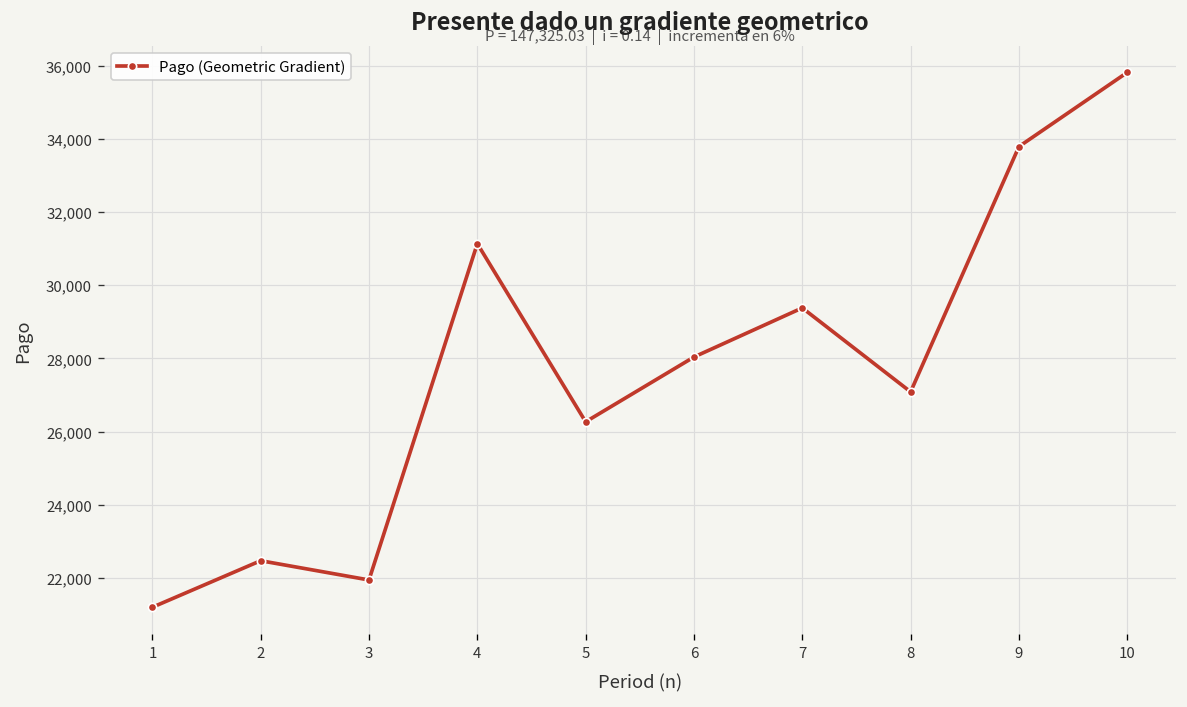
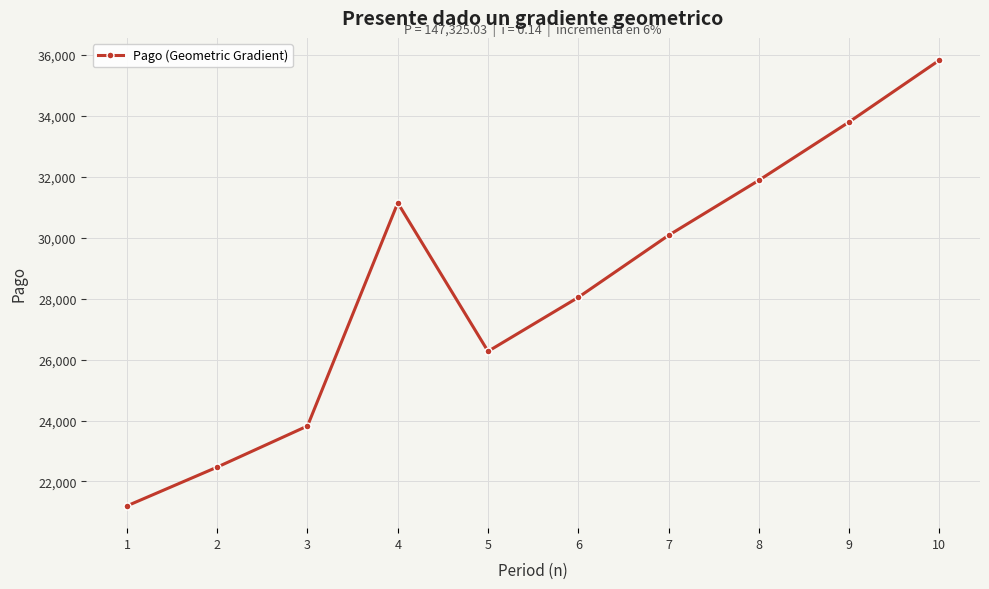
  {
    "1": "21,200",
    "2": "22,500",
-   "3": "21,900",
+   "3": "23,800",
    "4": "31,100",
    "5": "26,300",
    "6": "28,000",
-   "7": "29,400",
-   "8": "27,100",
+   "7": "30,100",
+   "8": "31,900",
    "9": "33,800",
    "10": "35,800"
  }
